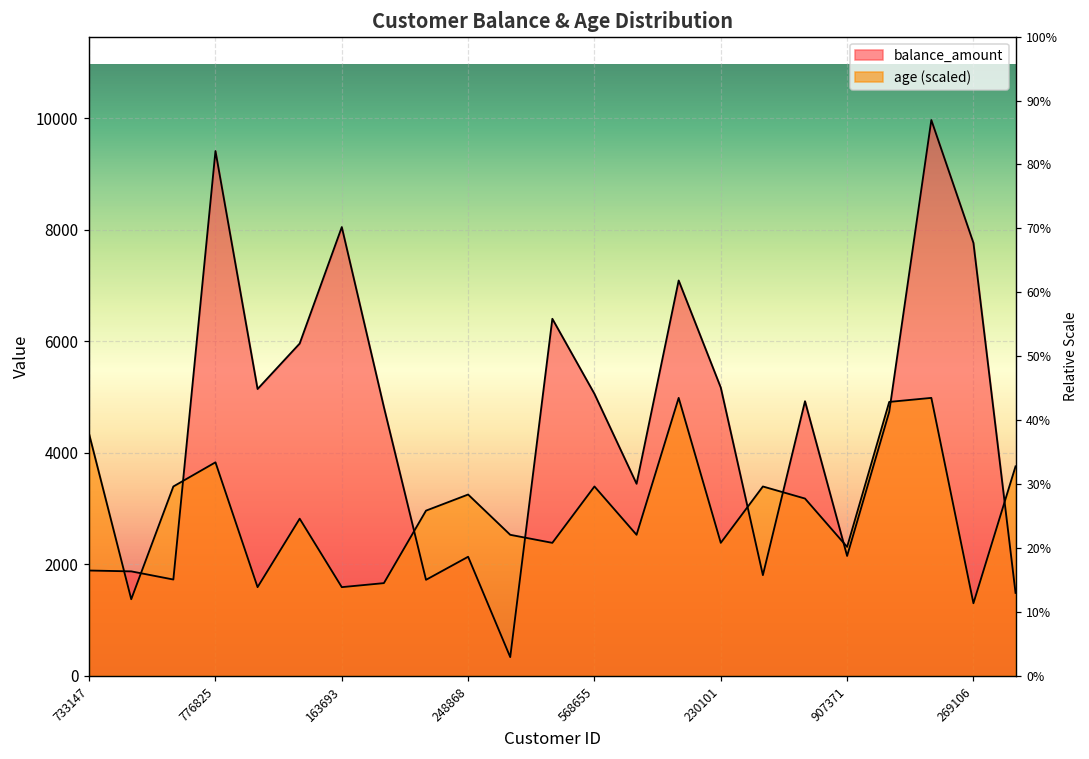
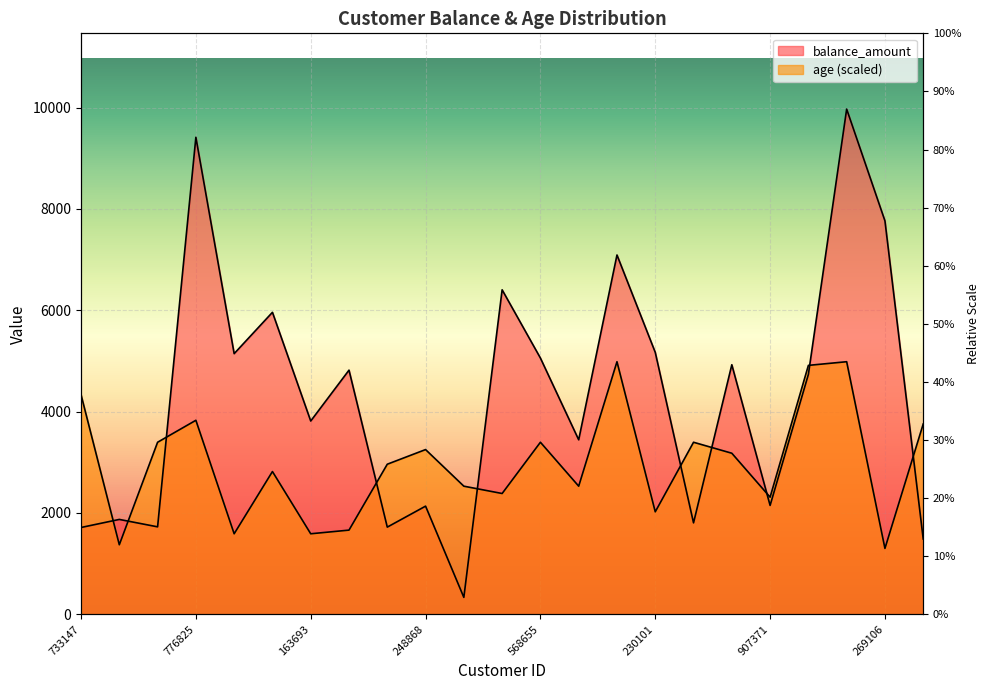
  {
    "balance_amount": {
-     "733147": 1900,
+     "733147": 1700,
      "776825": 9400,
-     "163693": 8000,
+     "163693": 3800,
      "248868": 2100,
      "568655": 5100,
      "230101": 5200,
      "907371": 2100,
      "269106": 7800
    },
    "age (scaled)": {
      "733147": 4300,
      "776825": 3800,
      "163693": 1600,
      "248868": 3300,
      "568655": 3400,
-     "230101": 2400,
+     "230101": 2000,
      "907371": 2300,
      "269106": 1300
    }
  }
